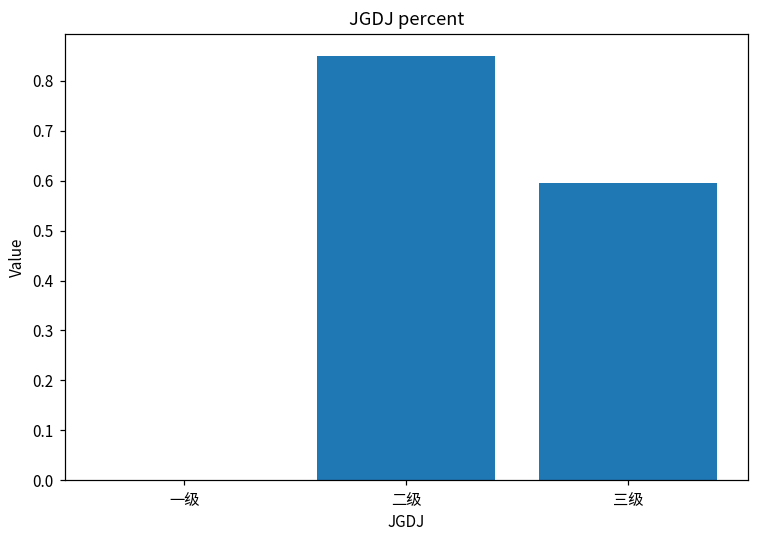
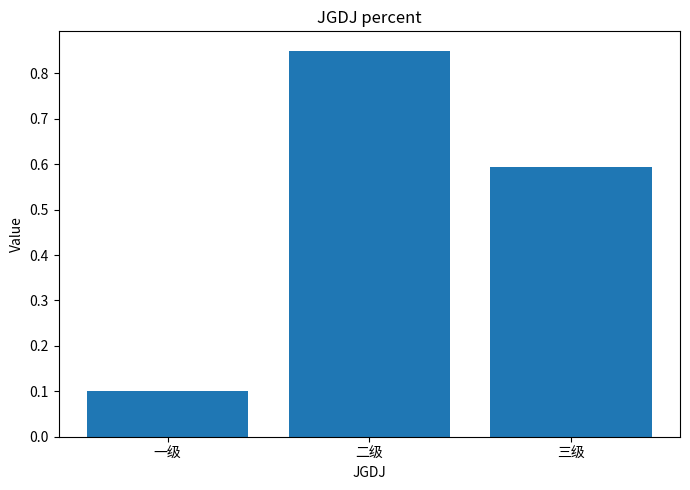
  {
-   "一级": 0.0,
+   "一级": 0.1,
    "二级": 0.85,
    "三级": 0.6
  }
